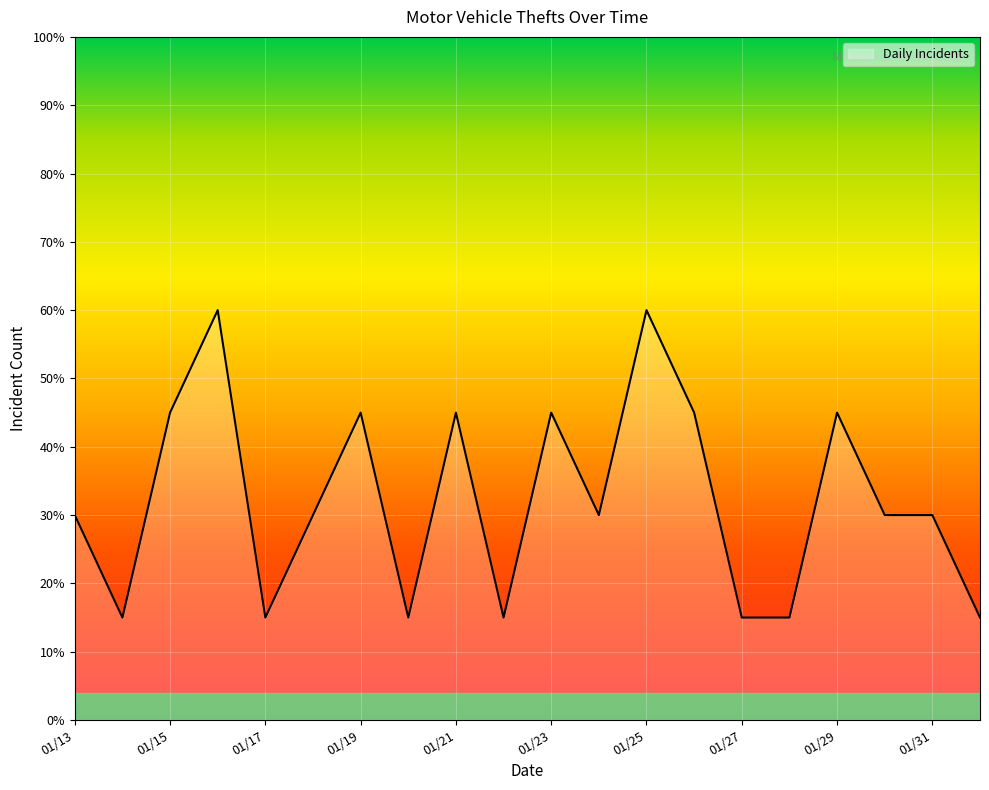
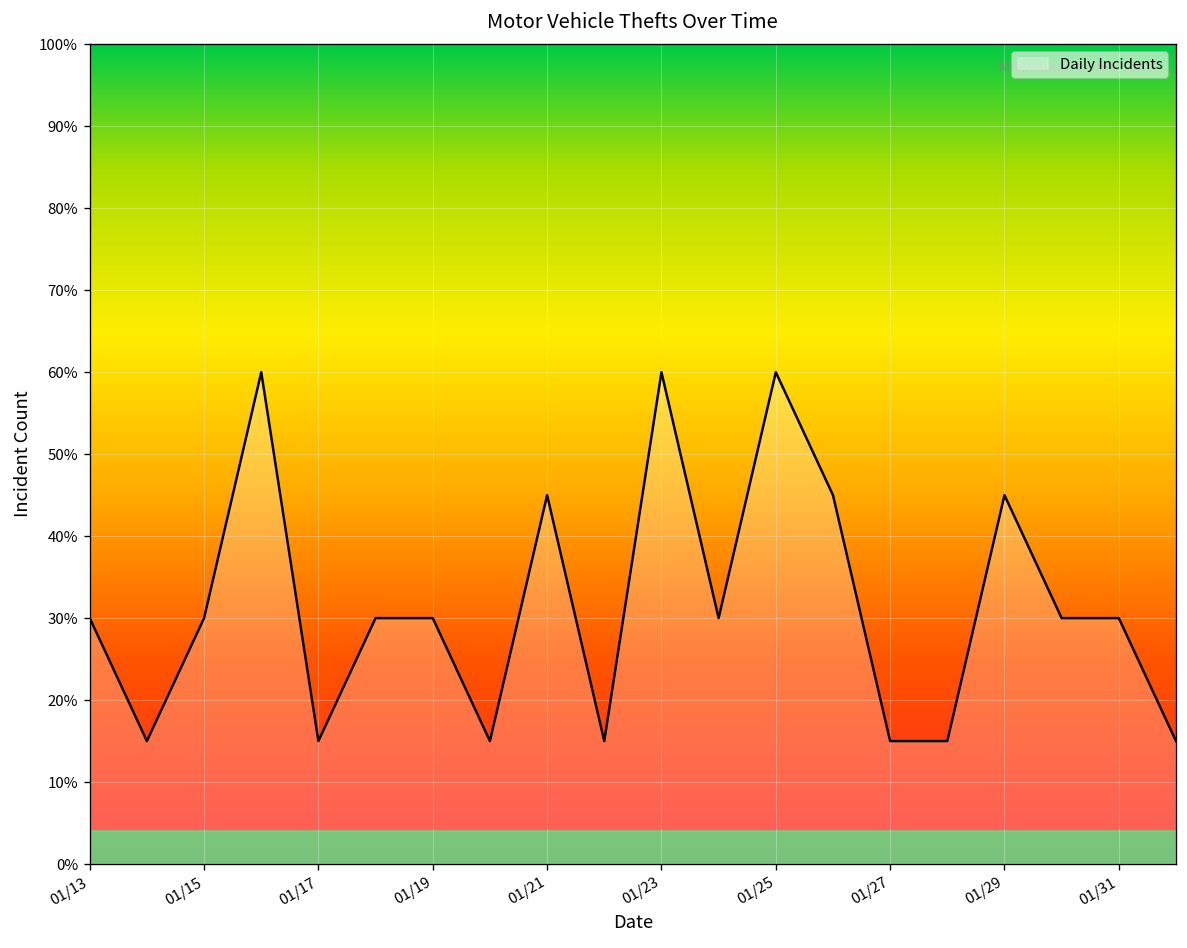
  {
    "01/13": "30%",
-   "01/15": "45%",
+   "01/15": "30%",
    "01/17": "15%",
-   "01/19": "45%",
+   "01/19": "30%",
    "01/21": "45%",
-   "01/23": "45%",
+   "01/23": "60%",
    "01/25": "60%",
    "01/27": "15%",
    "01/29": "45%",
    "01/31": "30%"
  }
